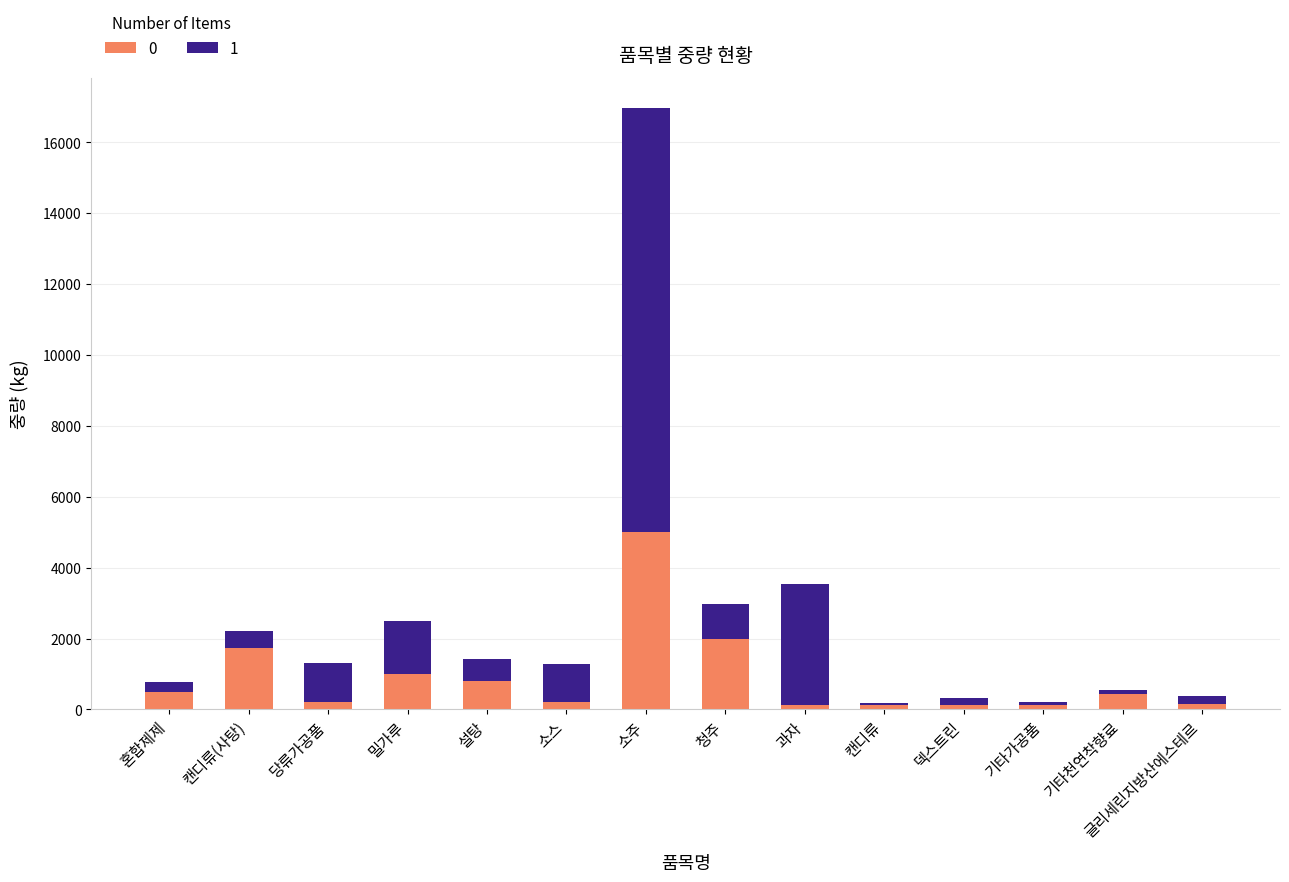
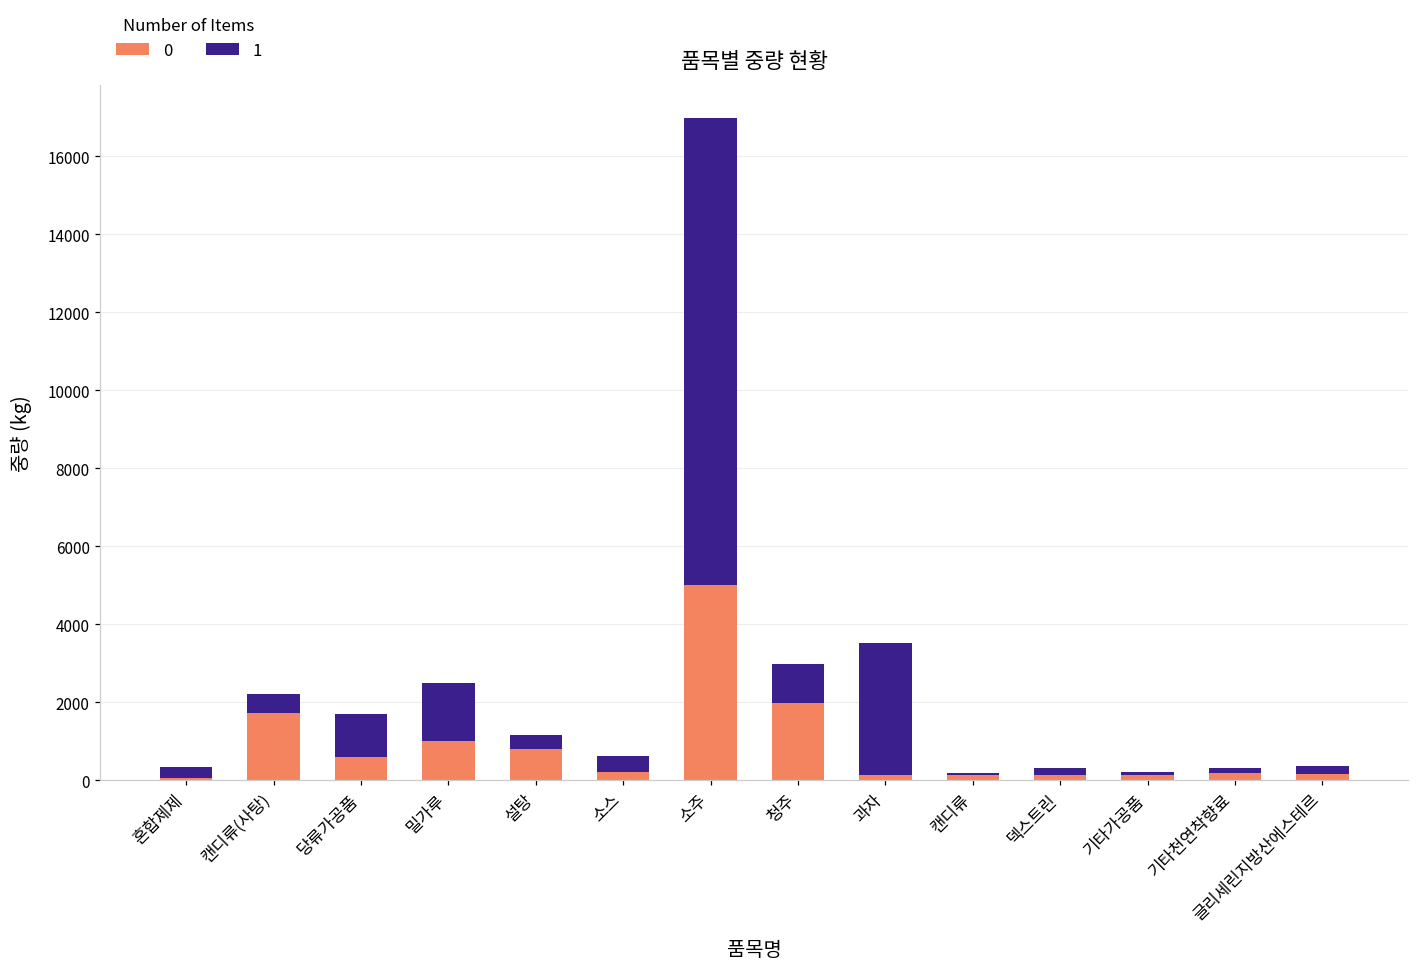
  {
    "0": {
-     "혼합제제": 500,
+     "혼합제제": 100,
      "캔디류(사탕)": 1700,
-     "당류가공품": 200,
+     "당류가공품": 600,
      "밀가루": 1000,
      "설탕": 800,
      "소스": 200,
      "소주": 5000,
      "청주": 2000,
      "과자": 100,
      "캔디류": 100,
      "덱스트린": 100,
      "기타가공품": 100,
-     "기타천연착향료": 400,
+     "기타천연착향료": 200,
      "글리세린지방산에스테르": 200
    },
    "1": {
      "혼합제제": 300,
      "캔디류(사탕)": 500,
      "당류가공품": 1100,
      "밀가루": 1500,
-     "설탕": 600,
-     "소스": 1100,
+     "설탕": 400,
+     "소스": 400,
      "소주": 12000,
      "청주": 1000,
      "과자": 3400,
      "덱스트린": 200,
      "기타가공품": 100,
      "기타천연착향료": 100,
      "글리세린지방산에스테르": 200
    }
  }
